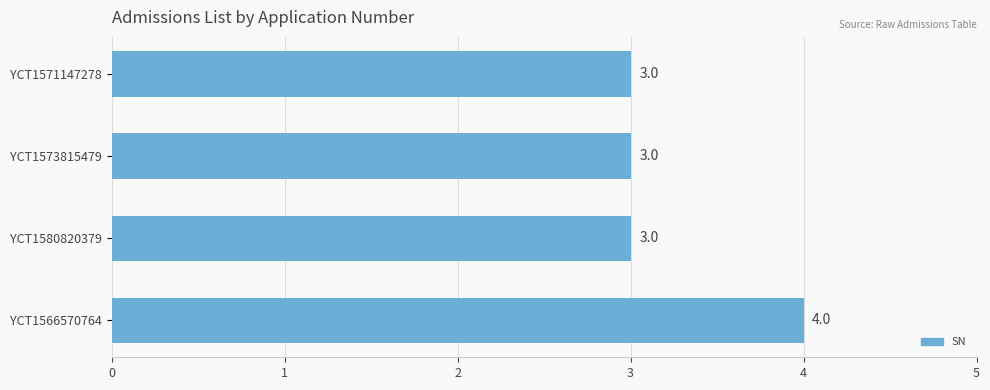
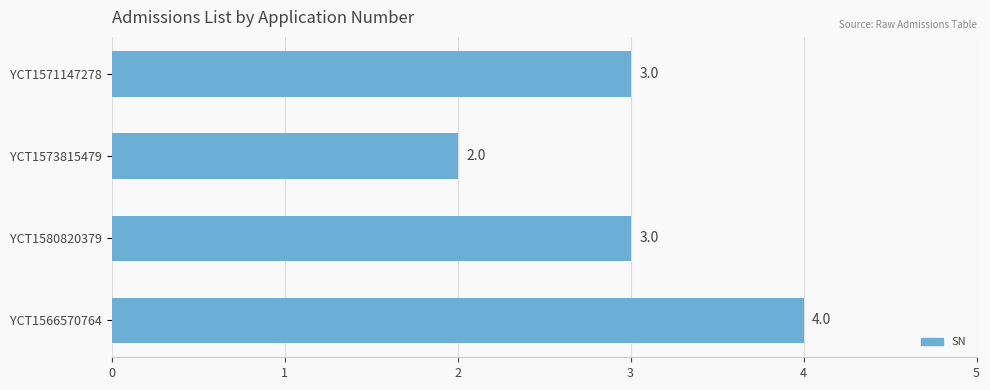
  {
    "YCT1571147278": 3.0,
-   "YCT1573815479": 3.0,
+   "YCT1573815479": 2.0,
    "YCT1580820379": 3.0,
    "YCT1566570764": 4.0
  }
